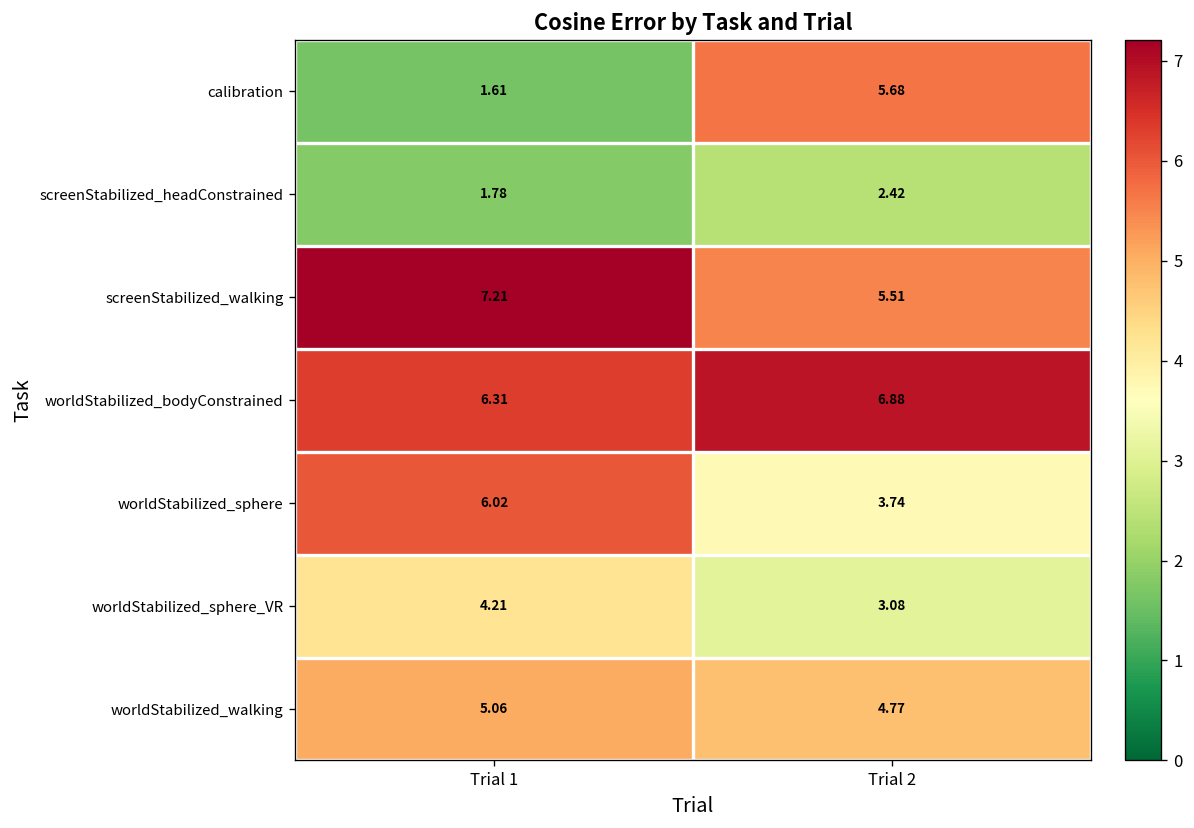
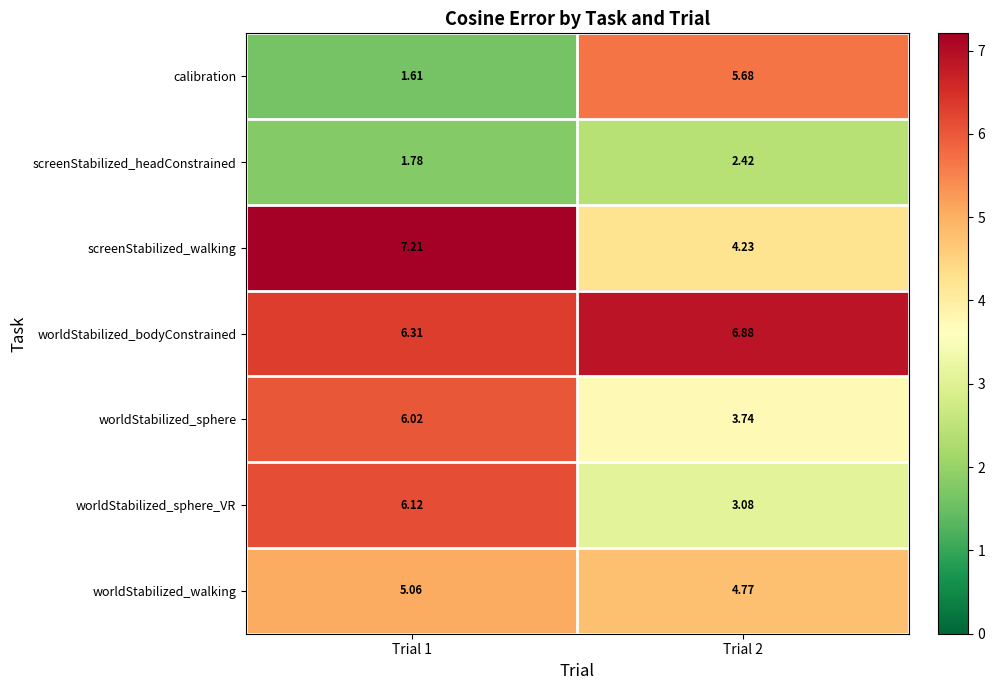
  {
    "calibration": {
      "Trial 1": 1.61,
      "Trial 2": 5.68
    },
    "screenStabilized_headConstrained": {
      "Trial 1": 1.78,
      "Trial 2": 2.42
    },
    "screenStabilized_walking": {
      "Trial 1": 7.21,
-     "Trial 2": 5.51
+     "Trial 2": 4.23
    },
    "worldStabilized_bodyConstrained": {
      "Trial 1": 6.31,
      "Trial 2": 6.88
    },
    "worldStabilized_sphere": {
      "Trial 1": 6.02,
      "Trial 2": 3.74
    },
    "worldStabilized_sphere_VR": {
-     "Trial 1": 4.21,
+     "Trial 1": 6.12,
      "Trial 2": 3.08
    },
    "worldStabilized_walking": {
      "Trial 1": 5.06,
      "Trial 2": 4.77
    }
  }
